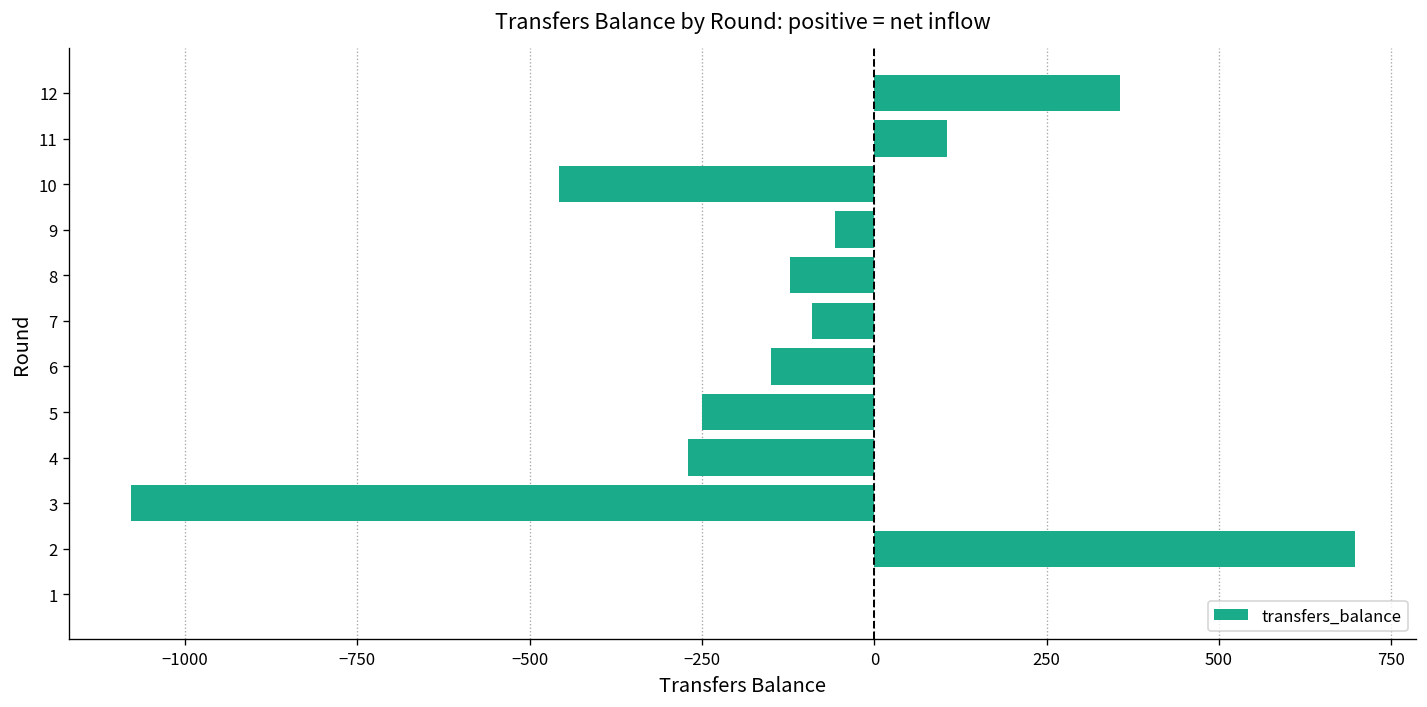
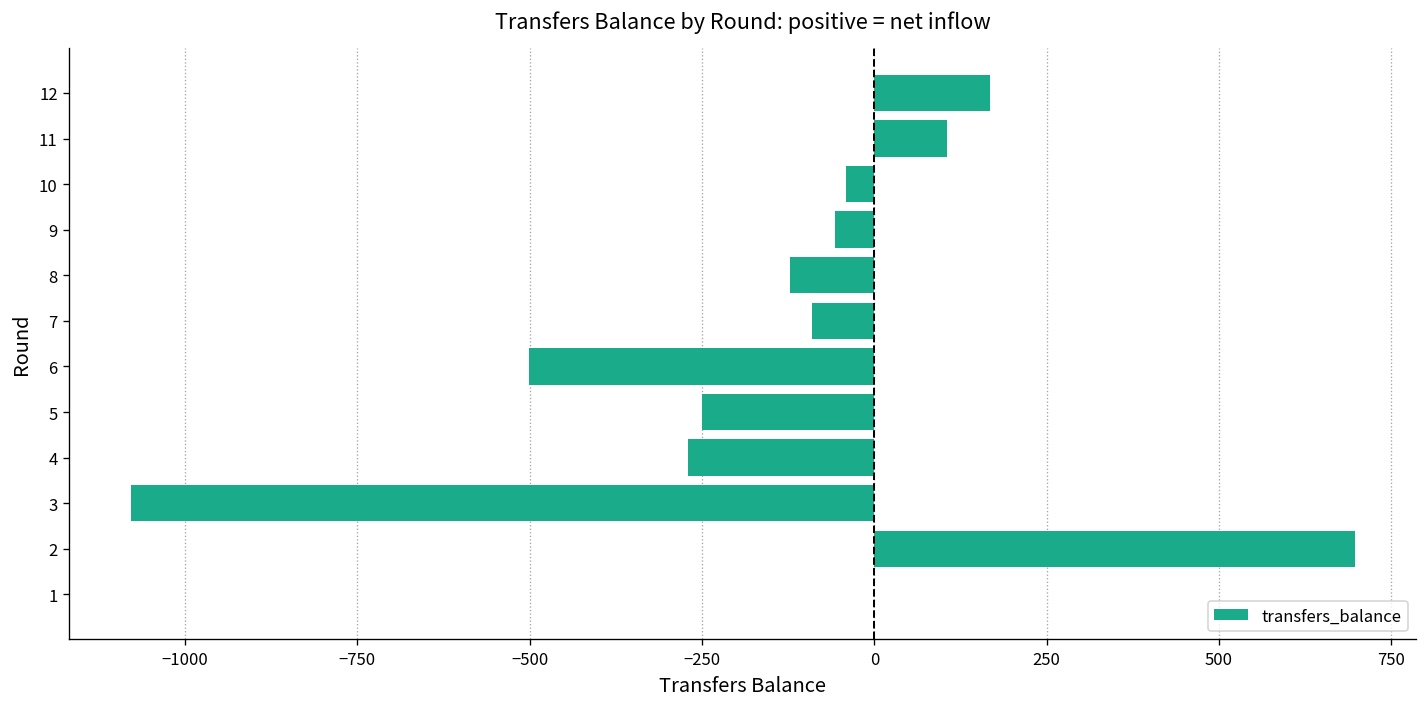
  {
-   "12": 360,
+   "12": 170,
    "11": 110,
-   "10": -460,
+   "10": -40,
    "9": -60,
    "8": -120,
    "7": -90,
-   "6": -150,
+   "6": -500,
    "5": -250,
    "4": -270,
    "3": -1080,
    "2": 700,
    "1": 0
  }
